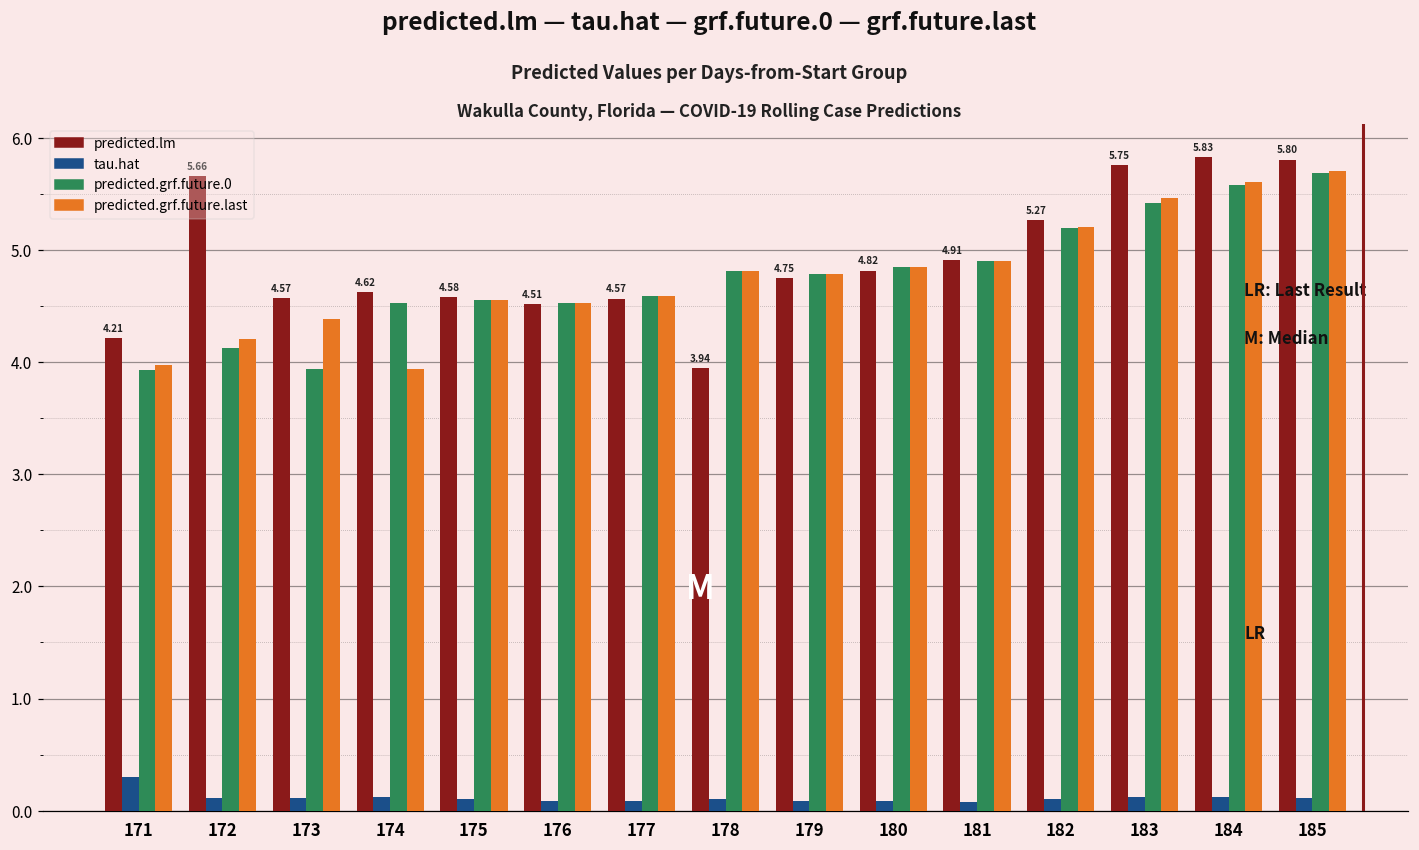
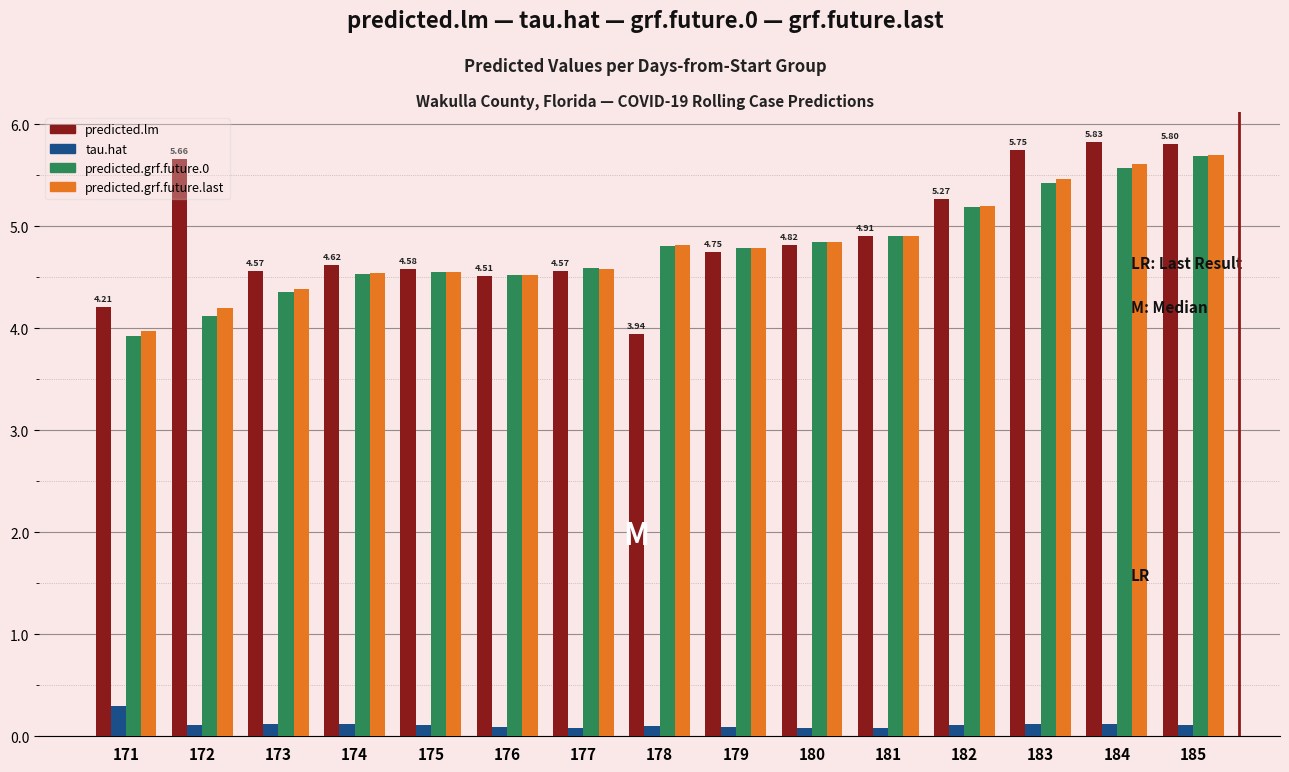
  {
    "predicted.lm": {
      "171": 4.21,
      "173": 4.57,
      "174": 4.62,
      "175": 4.58,
      "176": 4.51,
      "177": 4.57,
      "178": 3.94,
      "179": 4.75,
      "180": 4.82,
      "181": 4.91,
      "182": 5.27,
      "183": 5.75,
      "184": 5.83,
      "185": 5.80
    },
    "tau.hat": {
      "171": 0.30,
      "172": 0.11,
      "173": 0.12,
      "174": 0.12,
      "175": 0.11,
      "176": 0.09,
      "177": 0.09,
      "178": 0.10,
      "179": 0.09,
      "180": 0.08,
      "181": 0.08,
      "182": 0.11,
      "183": 0.12,
      "184": 0.12,
      "185": 0.12
    },
    "predicted.grf.future.0": {
      "171": 3.93,
      "172": 4.12,
-     "173": 3.94,
+     "173": 4.36,
      "174": 4.53,
      "175": 4.55,
      "176": 4.53,
      "177": 4.59,
      "178": 4.81,
      "179": 4.79,
      "180": 4.85,
      "181": 4.90,
      "182": 5.20,
      "183": 5.42,
      "184": 5.58,
      "185": 5.69
    },
    "predicted.grf.future.last": {
      "171": 3.98,
      "172": 4.20,
      "173": 4.38,
-     "174": 3.94,
+     "174": 4.54,
      "175": 4.55,
      "176": 4.53,
      "177": 4.59,
      "178": 4.81,
      "179": 4.78,
      "180": 4.85,
      "181": 4.90,
      "182": 5.20,
      "183": 5.46,
      "184": 5.61,
      "185": 5.70
    }
  }
